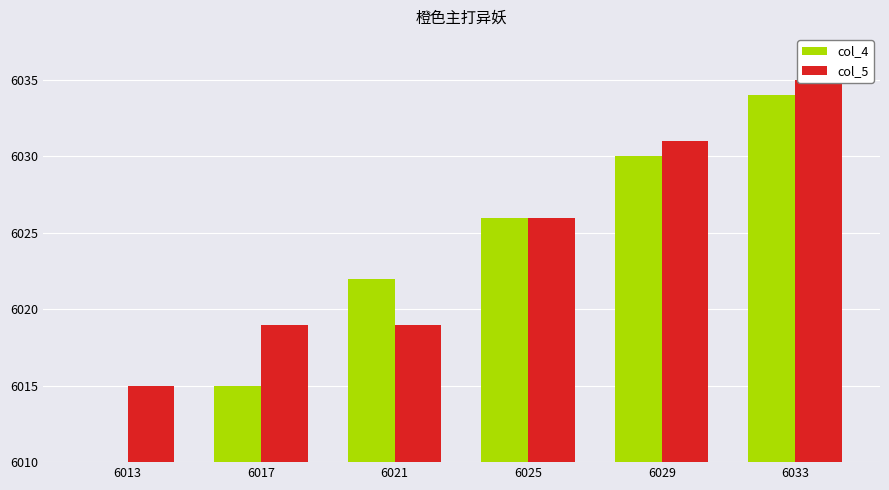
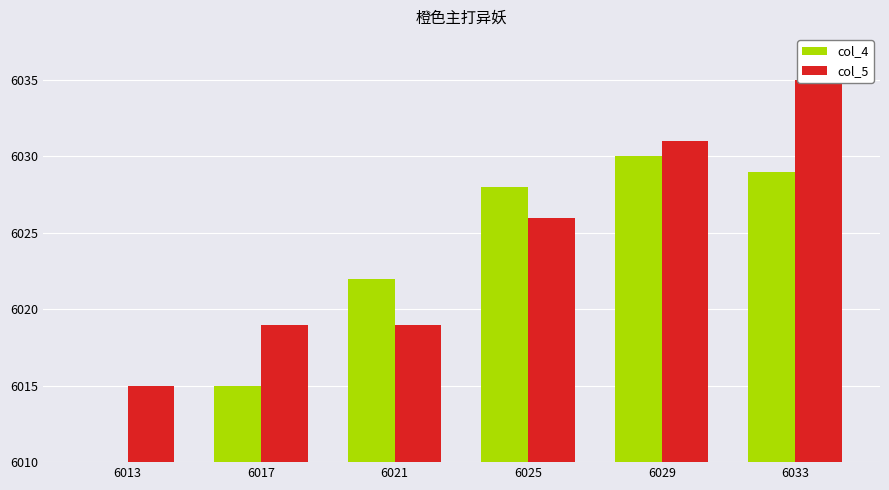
  {
    "col_4": {
      "6013": 6010,
      "6017": 6015,
      "6021": 6022,
-     "6025": 6026,
+     "6025": 6028,
      "6029": 6030,
-     "6033": 6034
+     "6033": 6029
    },
    "col_5": {
      "6013": 6015,
      "6017": 6019,
      "6021": 6019,
      "6025": 6026,
      "6029": 6031
    }
  }
